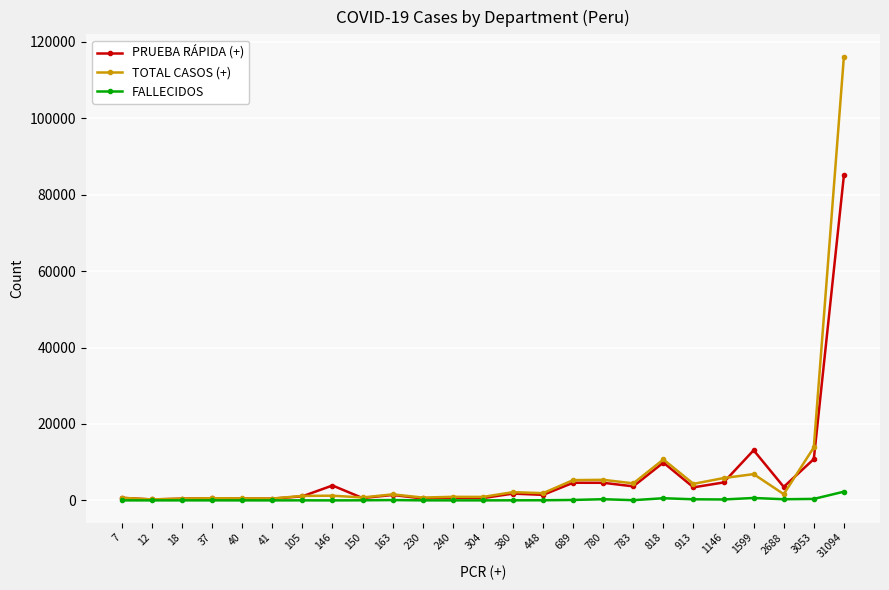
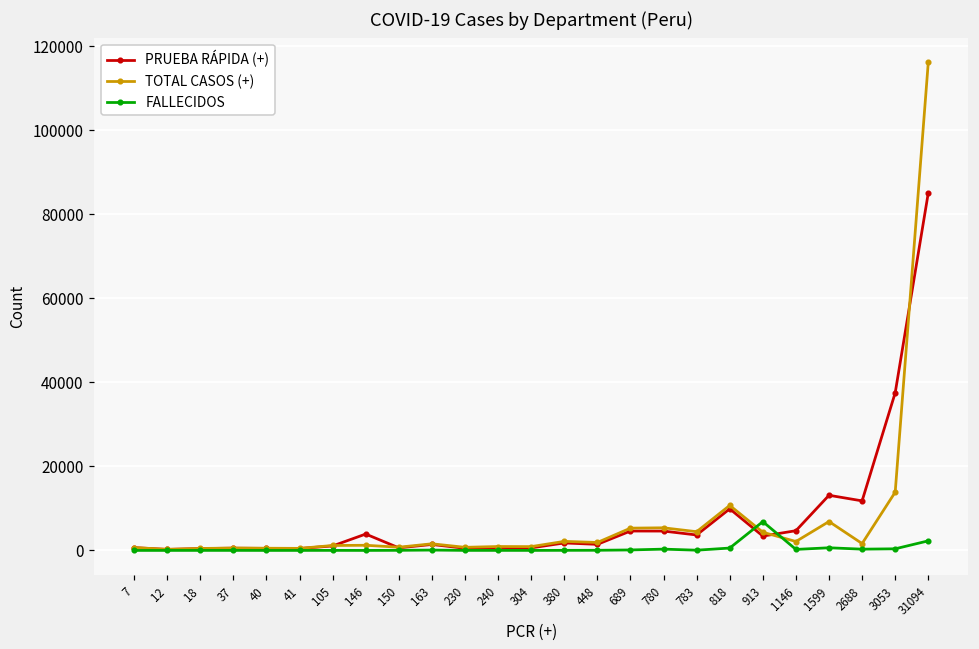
  {
    "PRUEBA RÁPIDA (+)": {
      "146": 4000,
      "689": 5000,
      "780": 5000,
      "783": 4000,
      "818": 10000,
      "913": 3000,
      "1146": 5000,
      "1599": 13000,
-     "2688": 4000,
-     "3053": 11000,
+     "2688": 12000,
+     "3053": 38000,
      "31094": 85000
    },
    "TOTAL CASOS (+)": {
      "146": 1000,
      "689": 5000,
      "780": 5000,
      "783": 4000,
      "818": 11000,
      "913": 4000,
-     "1146": 6000,
+     "1146": 2000,
      "1599": 7000,
      "2688": 2000,
      "3053": 14000,
      "31094": 116000
    },
    "FALLECIDOS": {
      "7": 0,
      "105": 0,
      "146": 0,
      "163": 0,
      "240": 0,
      "380": 0,
      "448": 0,
      "689": 0,
      "780": 0,
      "783": 0,
      "818": 1000,
-     "913": 0,
+     "913": 7000,
      "1146": 0,
      "1599": 1000,
      "2688": 0,
      "3053": 0,
      "31094": 2000
    }
  }
